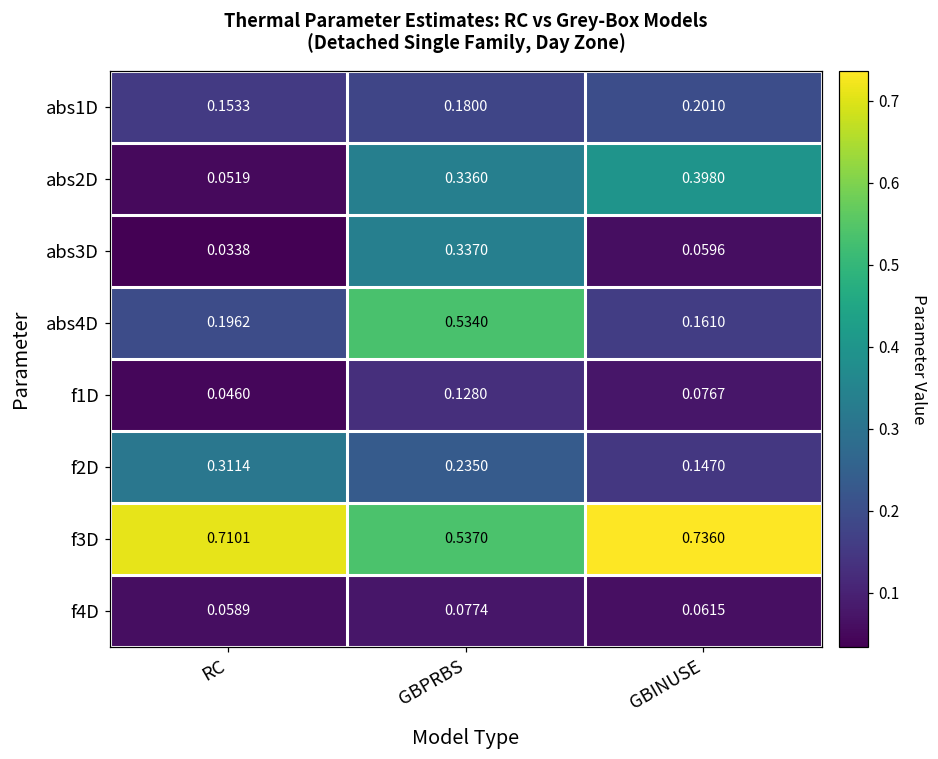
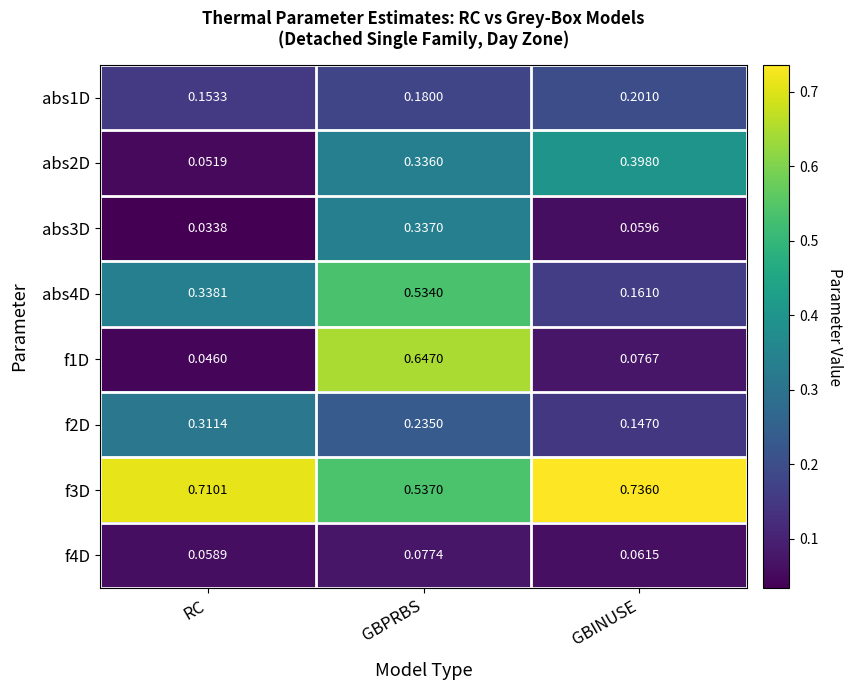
  {
    "abs1D": {
      "RC": 0.1533,
      "GBPRBS": 0.1800,
      "GBINUSE": 0.2010
    },
    "abs2D": {
      "RC": 0.0519,
      "GBPRBS": 0.3360,
      "GBINUSE": 0.3980
    },
    "abs3D": {
      "RC": 0.0338,
      "GBPRBS": 0.3370,
      "GBINUSE": 0.0596
    },
    "abs4D": {
-     "RC": 0.1962,
+     "RC": 0.3381,
      "GBPRBS": 0.5340,
      "GBINUSE": 0.1610
    },
    "f1D": {
      "RC": 0.0460,
-     "GBPRBS": 0.1280,
+     "GBPRBS": 0.6470,
      "GBINUSE": 0.0767
    },
    "f2D": {
      "RC": 0.3114,
      "GBPRBS": 0.2350,
      "GBINUSE": 0.1470
    },
    "f3D": {
      "RC": 0.7101,
      "GBPRBS": 0.5370,
      "GBINUSE": 0.7360
    },
    "f4D": {
      "RC": 0.0589,
      "GBPRBS": 0.0774,
      "GBINUSE": 0.0615
    }
  }
